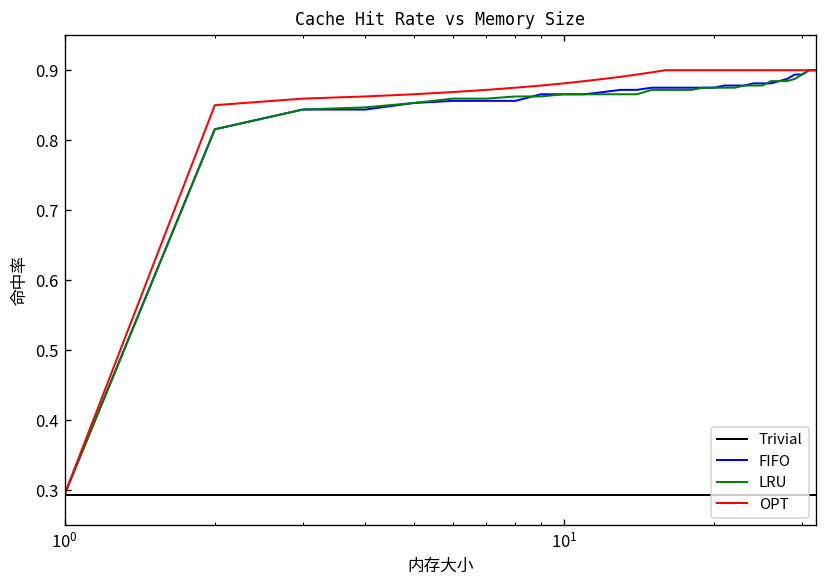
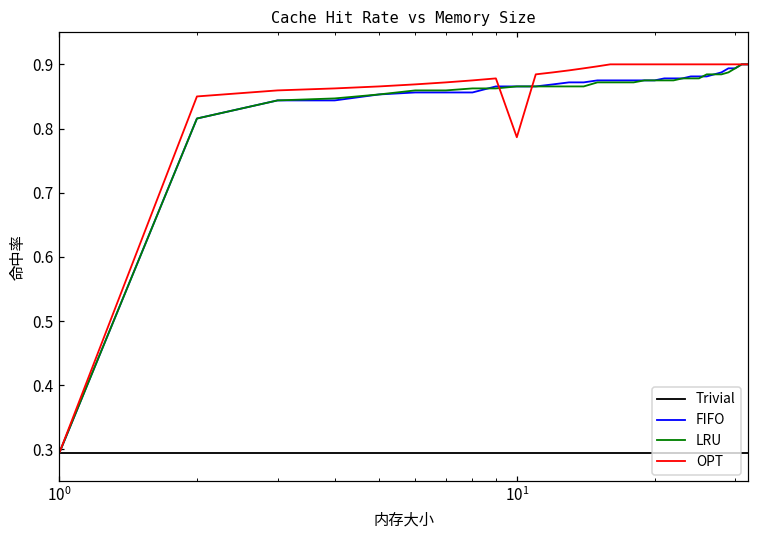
  {
    "Trivial": {
      "10^1": 0.29
    },
    "OPT": {
-     "10^1": 0.88
+     "10^1": 0.79
    }
  }
